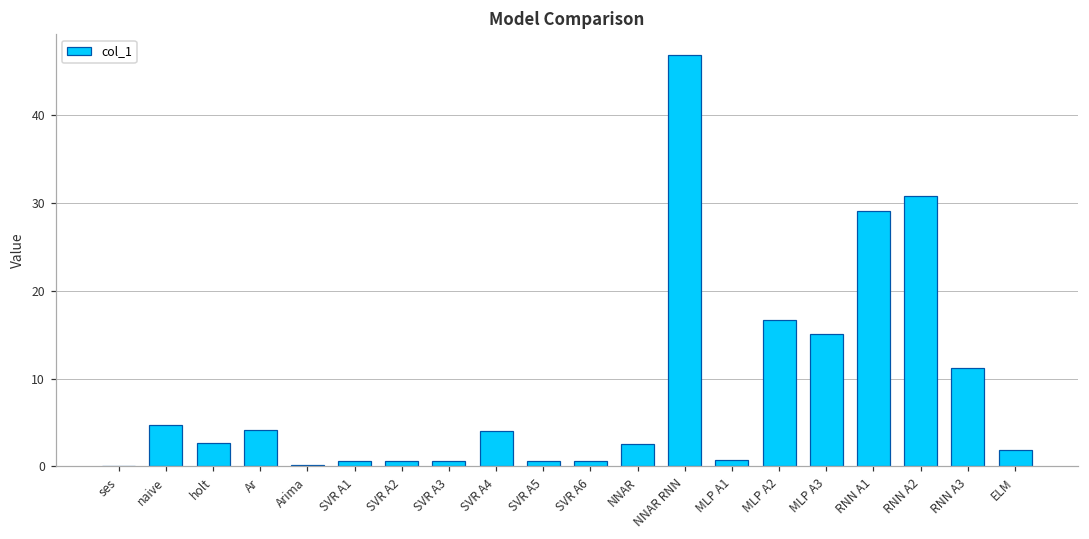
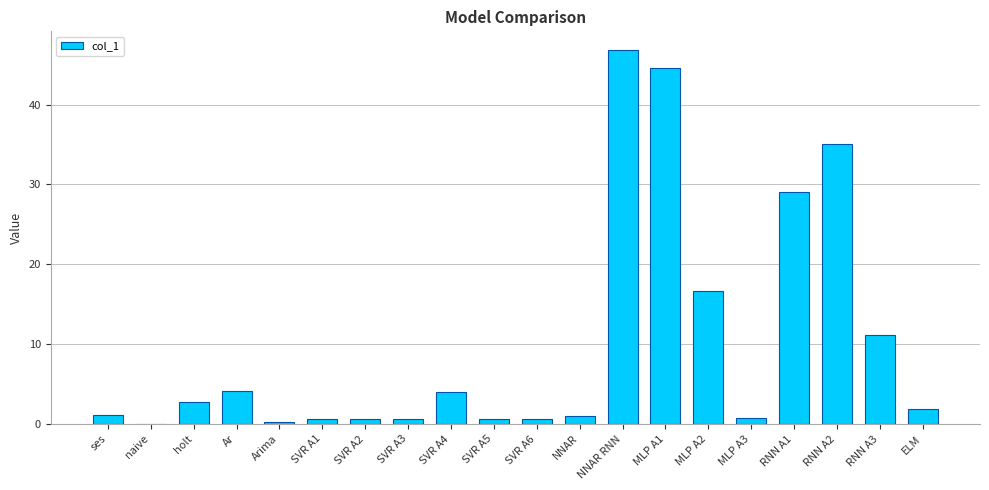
  {
-   "ses": 0,
-   "naive": 5,
+   "ses": 1,
+   "naive": 0,
    "holt": 3,
    "Ar": 4,
    "SVR A1": 1,
    "SVR A2": 1,
    "SVR A3": 1,
    "SVR A4": 4,
    "SVR A5": 1,
    "SVR A6": 1,
-   "NNAR": 3,
+   "NNAR": 1,
    "NNAR RNN": 47,
-   "MLP A1": 1,
+   "MLP A1": 45,
    "MLP A2": 17,
-   "MLP A3": 15,
+   "MLP A3": 1,
    "RNN A1": 29,
-   "RNN A2": 31,
+   "RNN A2": 35,
    "RNN A3": 11,
    "ELM": 2
  }
